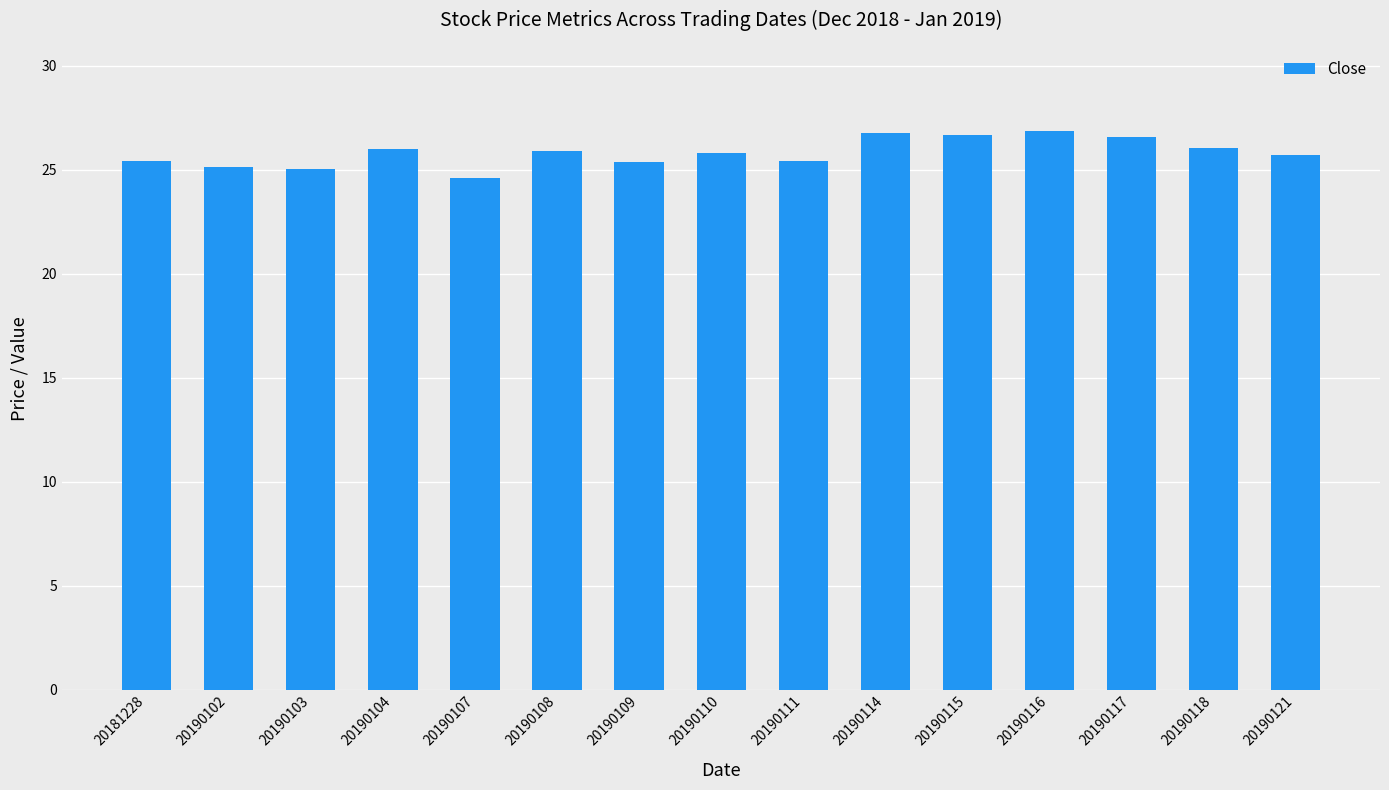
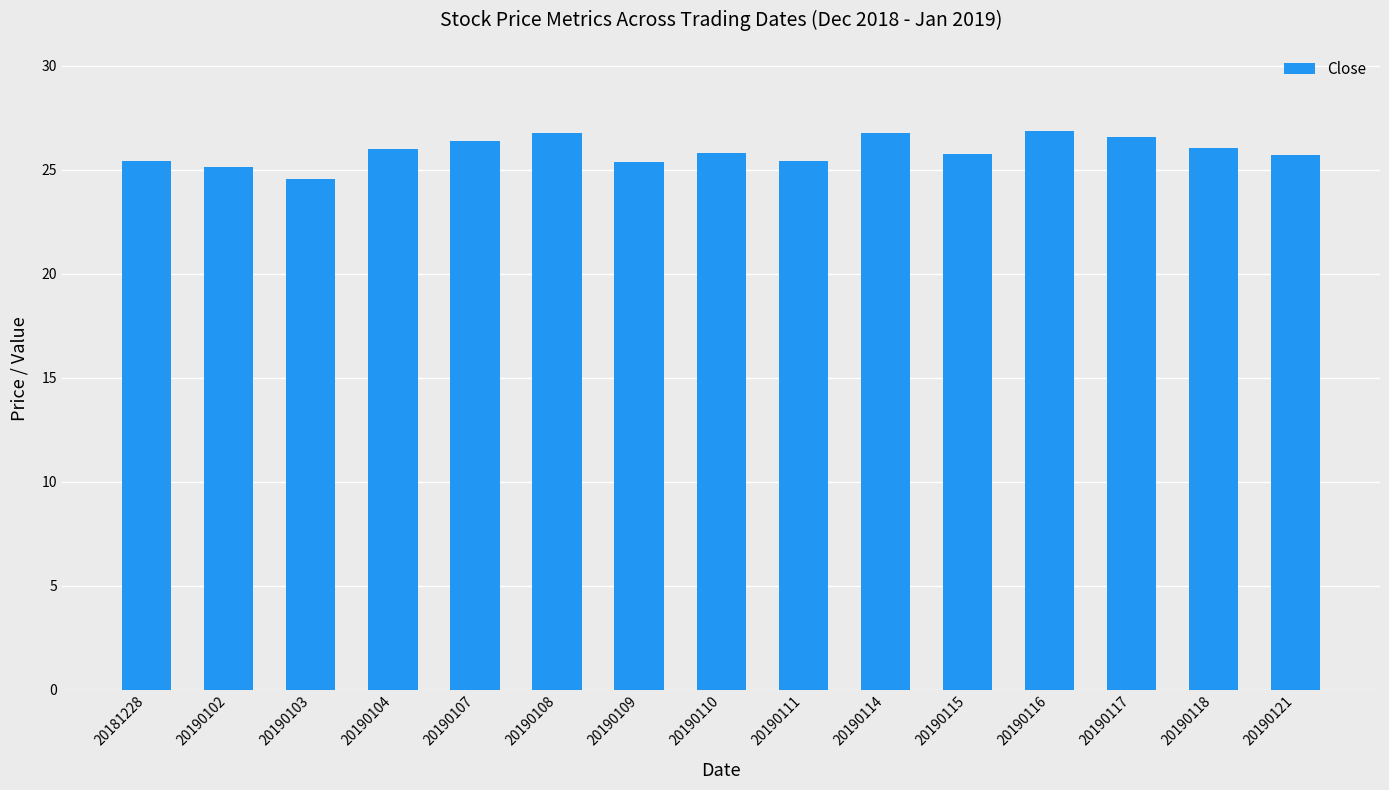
  {
    "20181228": 25.5,
    "20190102": 25.2,
-   "20190103": 25.1,
+   "20190103": 24.6,
    "20190104": 26.0,
-   "20190107": 24.6,
-   "20190108": 25.9,
+   "20190107": 26.4,
+   "20190108": 26.8,
    "20190109": 25.4,
    "20190110": 25.8,
    "20190111": 25.4,
    "20190114": 26.8,
-   "20190115": 26.7,
+   "20190115": 25.8,
    "20190116": 26.9,
    "20190117": 26.6,
    "20190118": 26.1,
    "20190121": 25.7
  }
